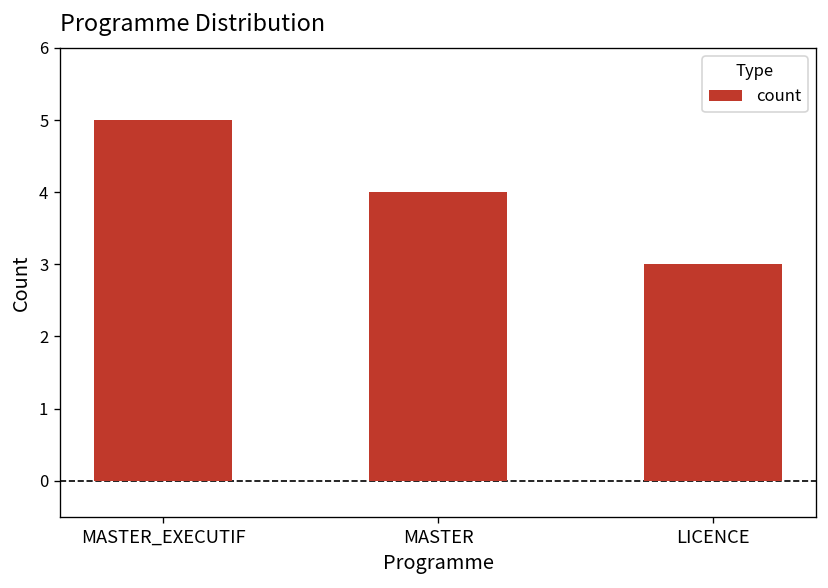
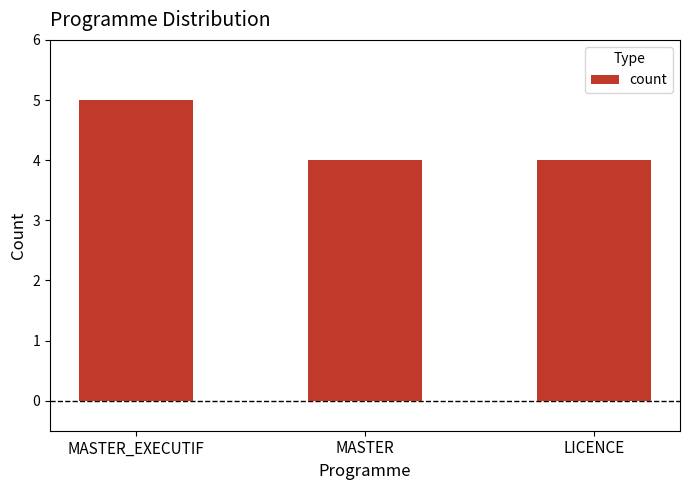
  {
    "MASTER_EXECUTIF": 5,
    "MASTER": 4,
-   "LICENCE": 3
+   "LICENCE": 4
  }
